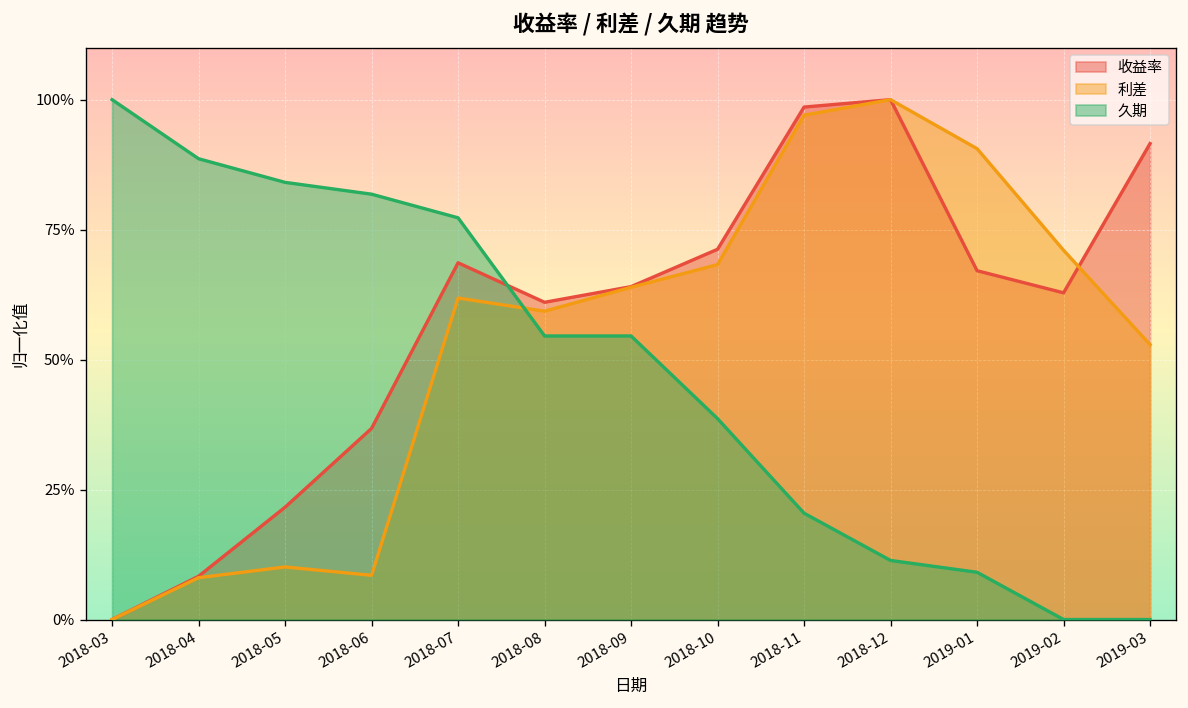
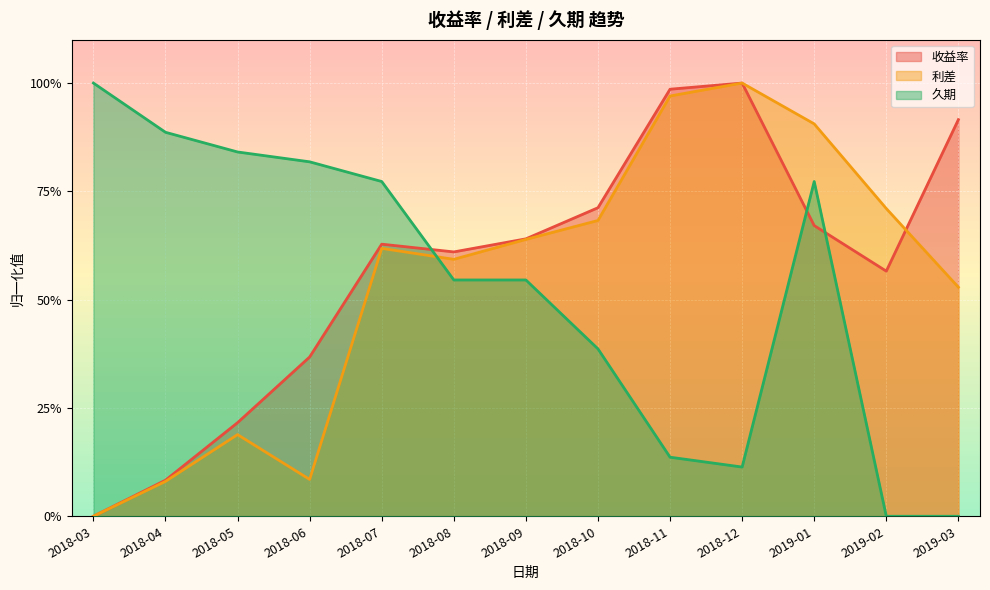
  {
    "收益率": {
      "2018-05": "22%",
      "2018-06": "37%",
-     "2018-07": "69%",
+     "2018-07": "63%",
      "2018-08": "61%",
      "2018-10": "71%",
      "2018-11": "99%",
      "2019-01": "67%",
-     "2019-02": "63%",
+     "2019-02": "57%",
      "2019-03": "92%"
    },
    "利差": {
-     "2018-05": "10%",
+     "2018-05": "19%",
      "2018-06": "9%",
      "2018-07": "62%",
      "2018-08": "59%",
      "2018-10": "68%",
      "2018-11": "97%",
      "2019-01": "91%",
      "2019-02": "71%",
      "2019-03": "53%"
    },
    "久期": {
      "2018-03": "100%",
      "2018-04": "89%",
      "2018-05": "84%",
      "2018-06": "82%",
      "2018-07": "77%",
      "2018-08": "55%",
      "2018-09": "55%",
      "2018-10": "39%",
-     "2018-11": "20%",
+     "2018-11": "14%",
      "2018-12": "11%",
-     "2019-01": "9%",
+     "2019-01": "77%",
      "2019-02": "0%",
      "2019-03": "0%"
    }
  }
